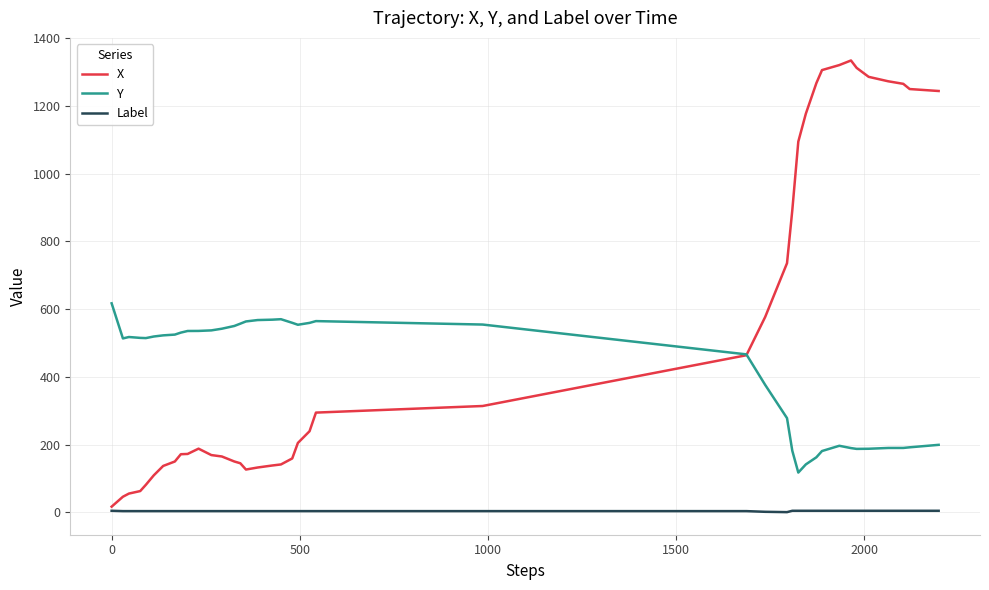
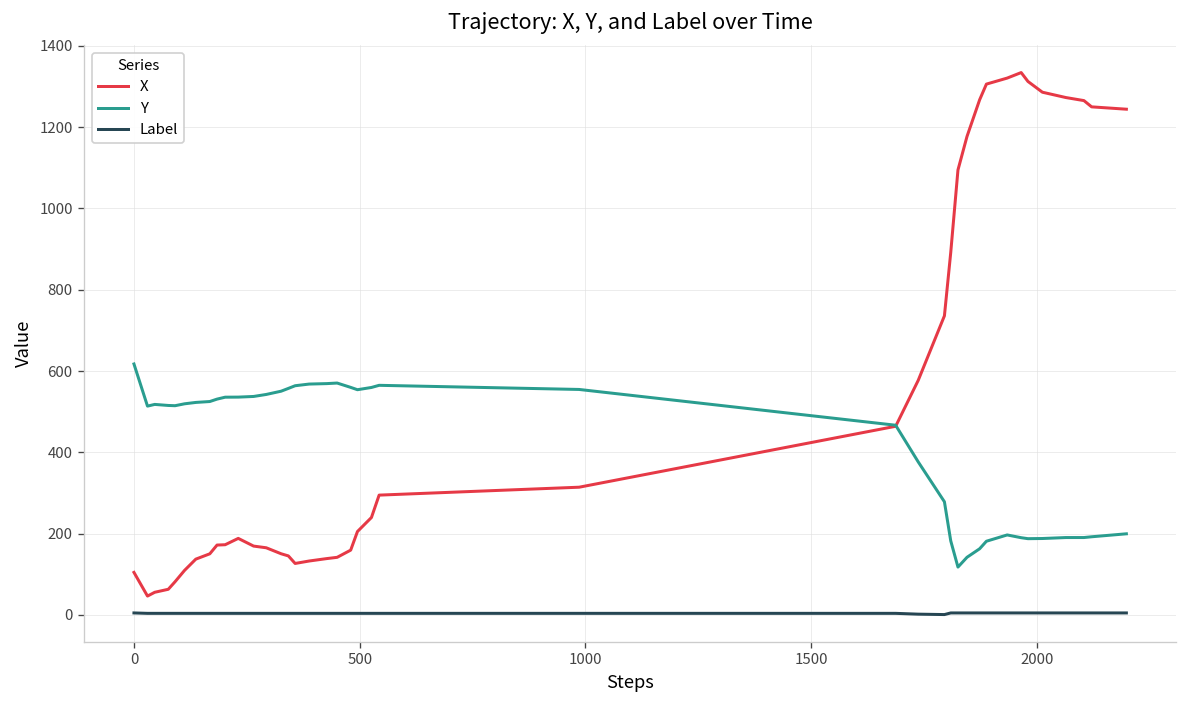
  {
    "X": {
-     "0": 20
+     "0": 100
    },
    "Y": {
      "0": 620
    },
    "Label": {
      "0": 10
    }
  }
